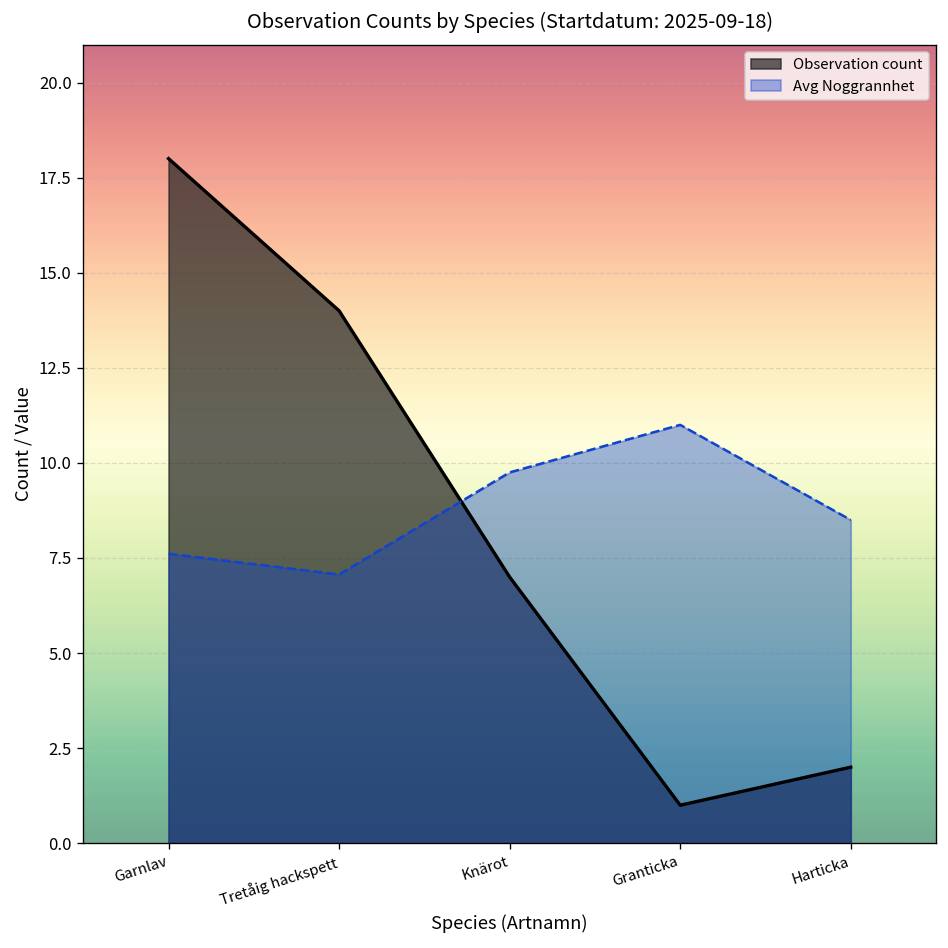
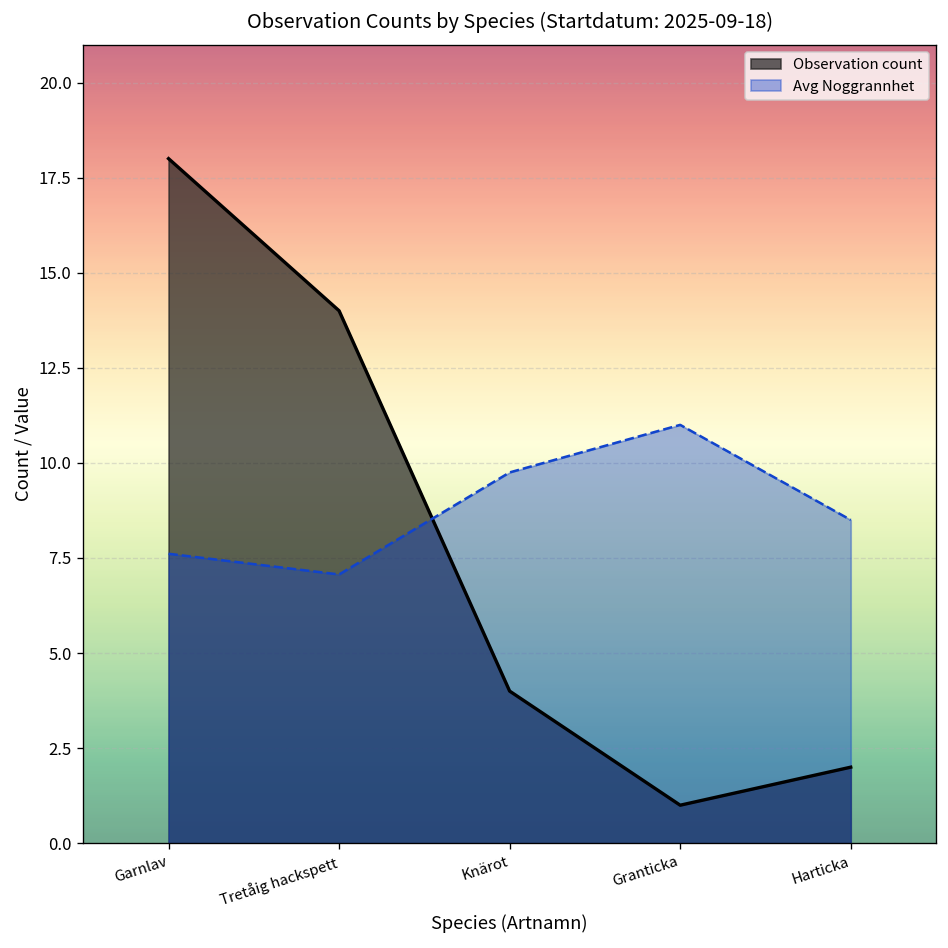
  {
    "Observation count": {
      "Garnlav": 18,
      "Tretåig hackspett": 14,
-     "Knärot": 7,
+     "Knärot": 4,
      "Granticka": 1,
      "Harticka": 2
    },
    "Avg Noggrannhet": {
      "Garnlav": 7.6,
      "Tretåig hackspett": 7,
      "Knärot": 9.8,
      "Granticka": 11,
      "Harticka": 8.5
    }
  }
